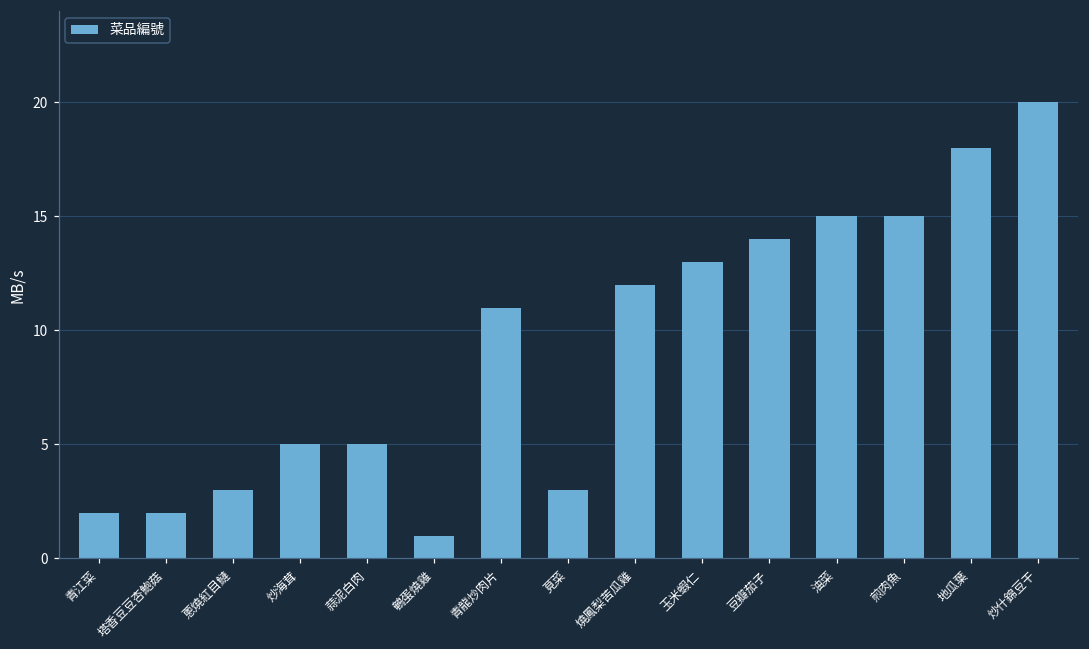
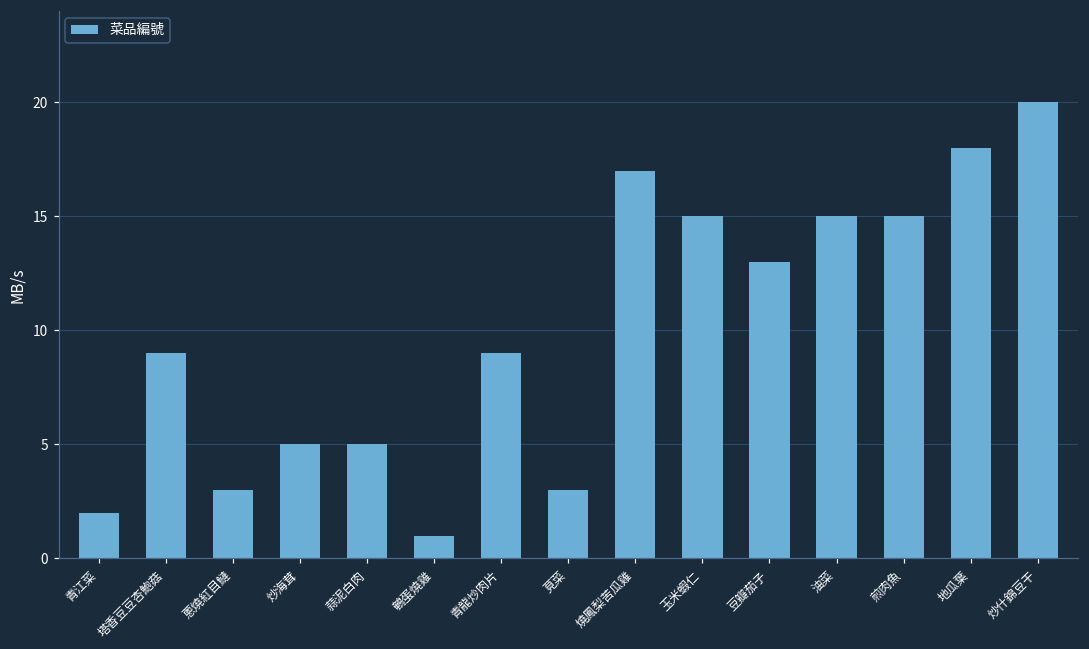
  {
    "青江菜": 2,
-   "塔香豆豆杏鮑菇": 2,
+   "塔香豆豆杏鮑菇": 9,
    "蔥燒紅目鰱": 3,
    "炒海茸": 5,
    "蒜泥白肉": 5,
    "鵪蛋燒雞": 1,
-   "青龍炒肉片": 11,
+   "青龍炒肉片": 9,
    "莧菜": 3,
-   "燒鳳梨苦瓜雞": 12,
-   "玉米蝦仁": 13,
-   "豆瓣茄子": 14,
+   "燒鳳梨苦瓜雞": 17,
+   "玉米蝦仁": 15,
+   "豆瓣茄子": 13,
    "油菜": 15,
    "煎肉魚": 15,
    "地瓜葉": 18,
    "炒什錦豆干": 20
  }
